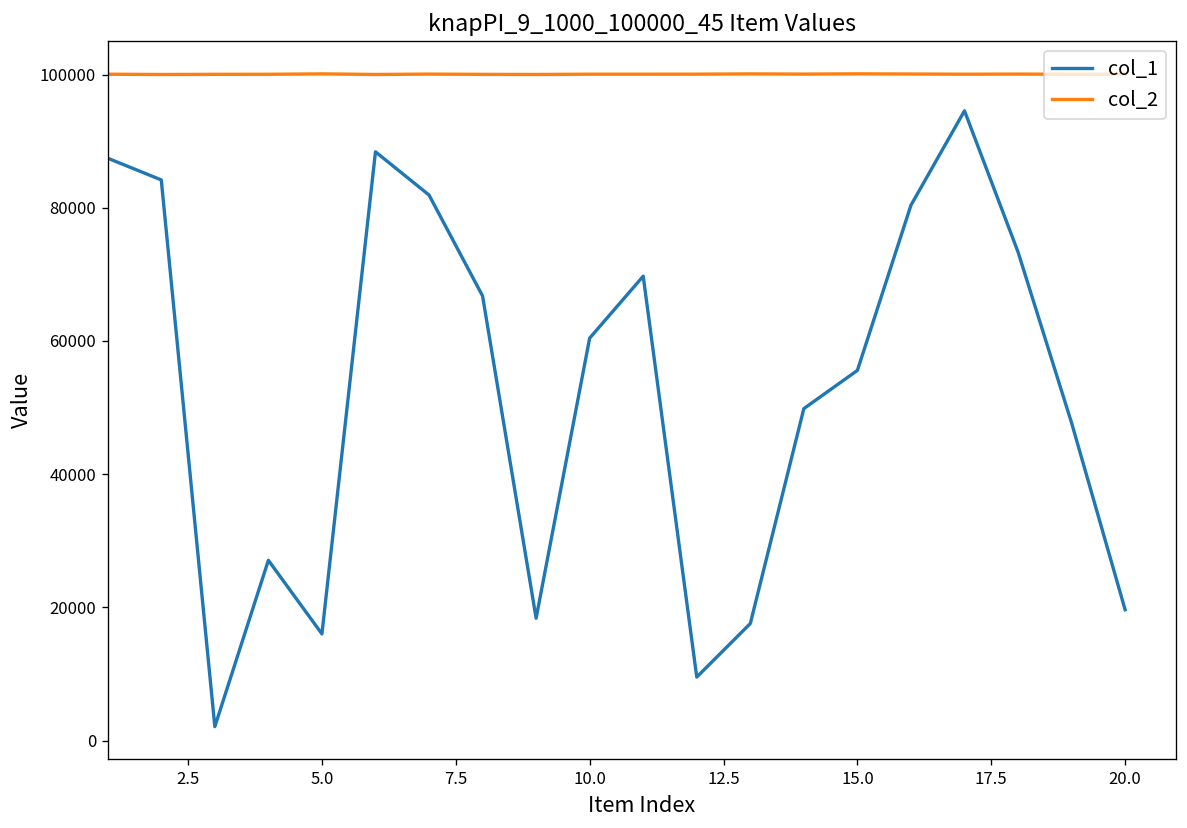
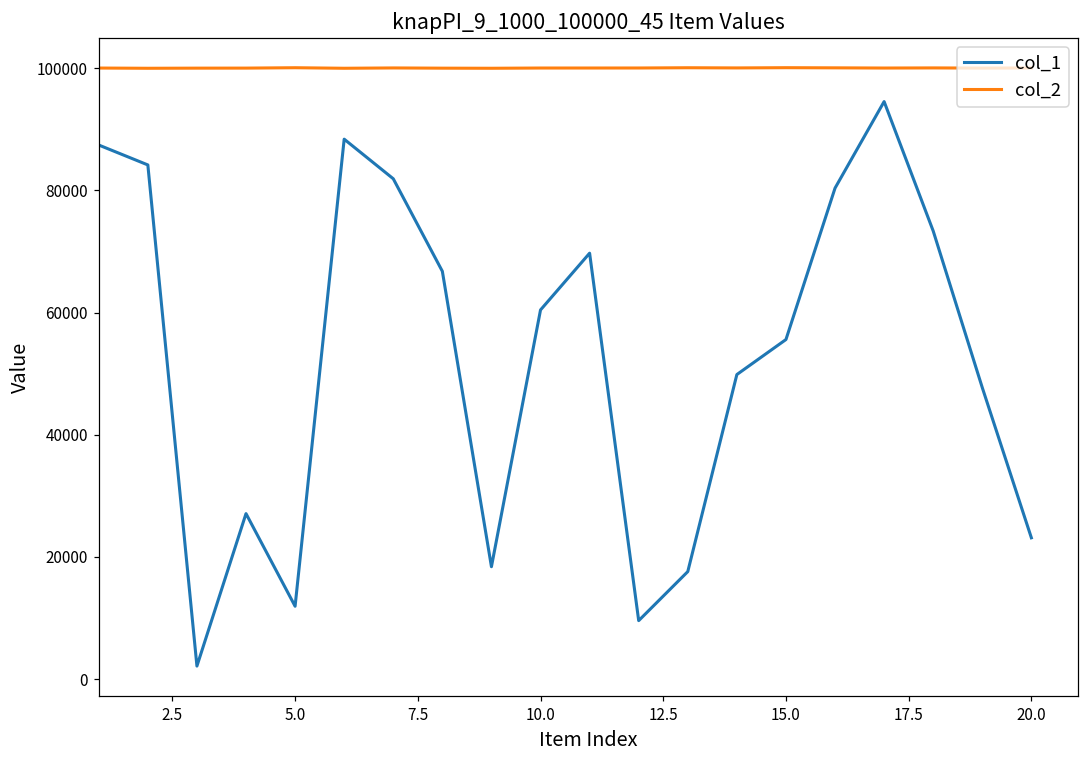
  {
    "col_1": {
-     "5.0": 16000,
+     "5.0": 12000,
      "10.0": 60000,
      "15.0": 56000,
-     "20.0": 20000
+     "20.0": 23000
    },
    "col_2": {
      "5.0": 100000,
      "10.0": 100000,
      "15.0": 100000
    }
  }
